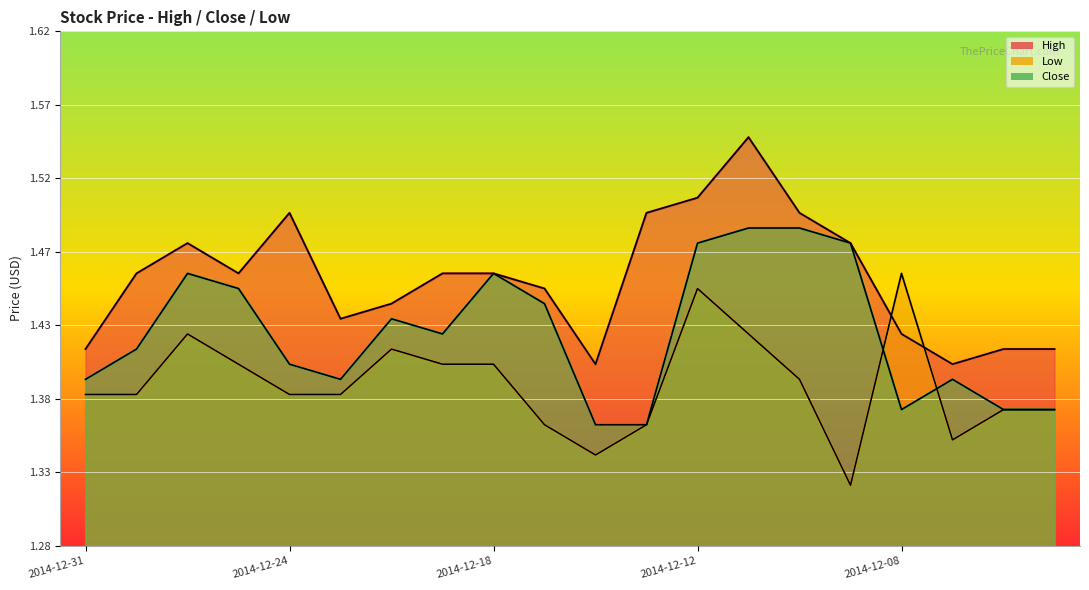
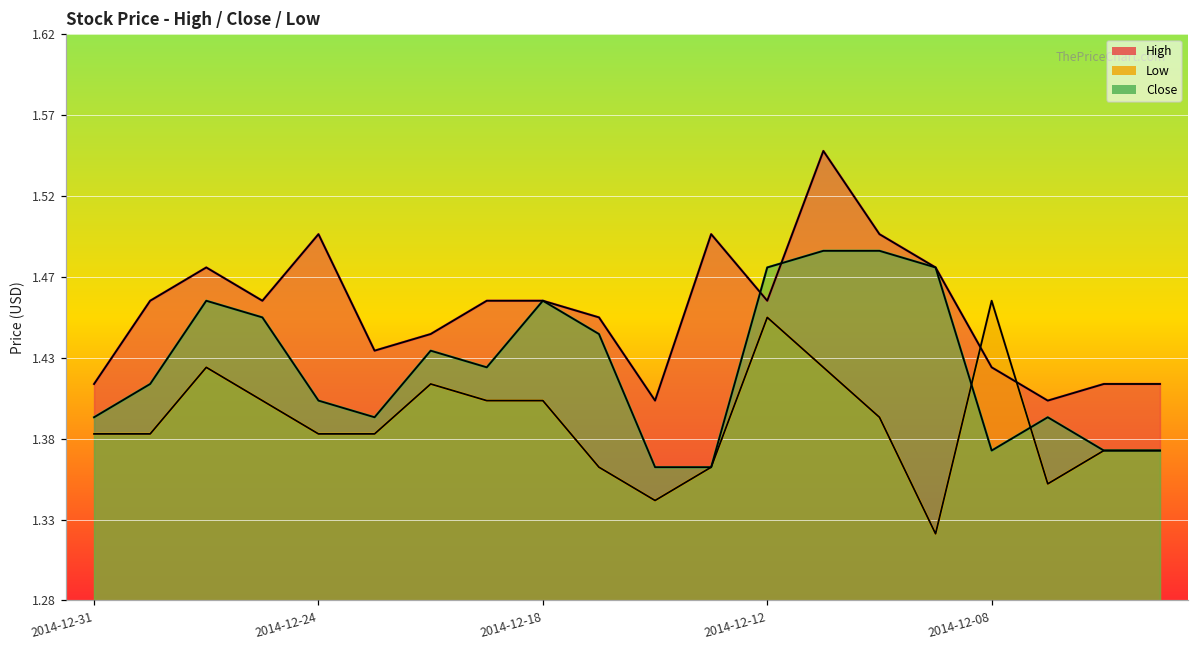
  {
    "High": {
      "2014-12-31": 1.41,
      "2014-12-24": 1.50,
-     "2014-12-12": 1.51,
+     "2014-12-12": 1.46,
      "2014-12-08": 1.42
    },
    "Low": {
      "2014-12-31": 1.38,
      "2014-12-24": 1.38,
      "2014-12-18": 1.40,
      "2014-12-12": 1.45,
      "2014-12-08": 1.46
    },
    "Close": {
      "2014-12-31": 1.39,
      "2014-12-24": 1.40,
      "2014-12-12": 1.48,
      "2014-12-08": 1.37
    }
  }
